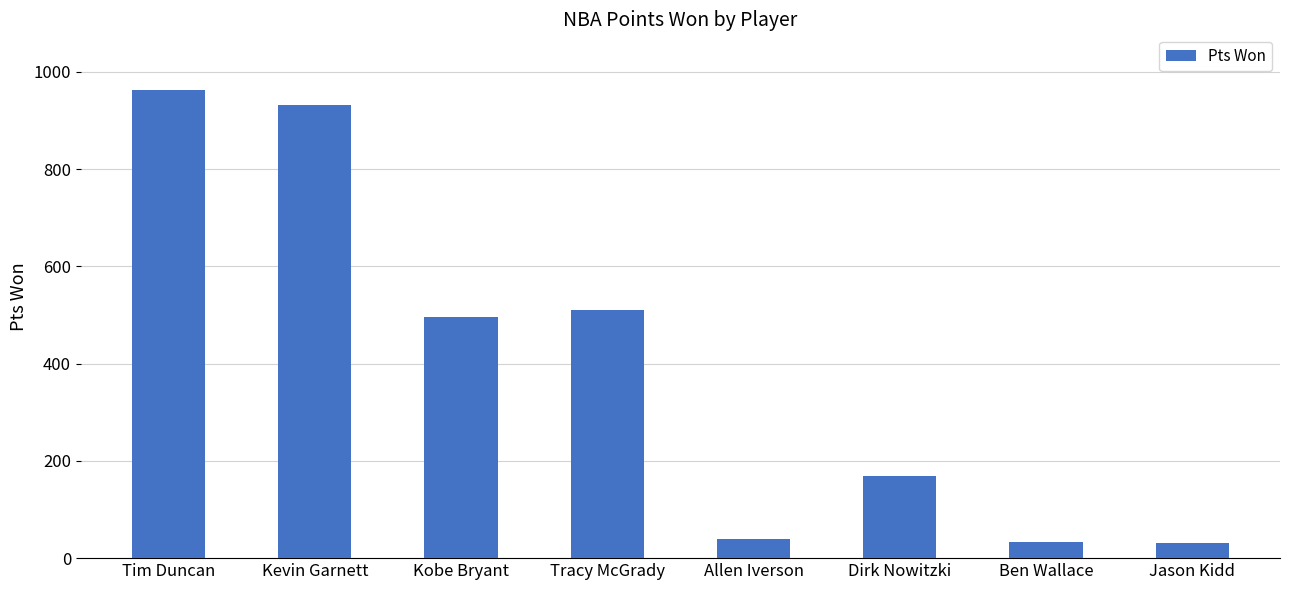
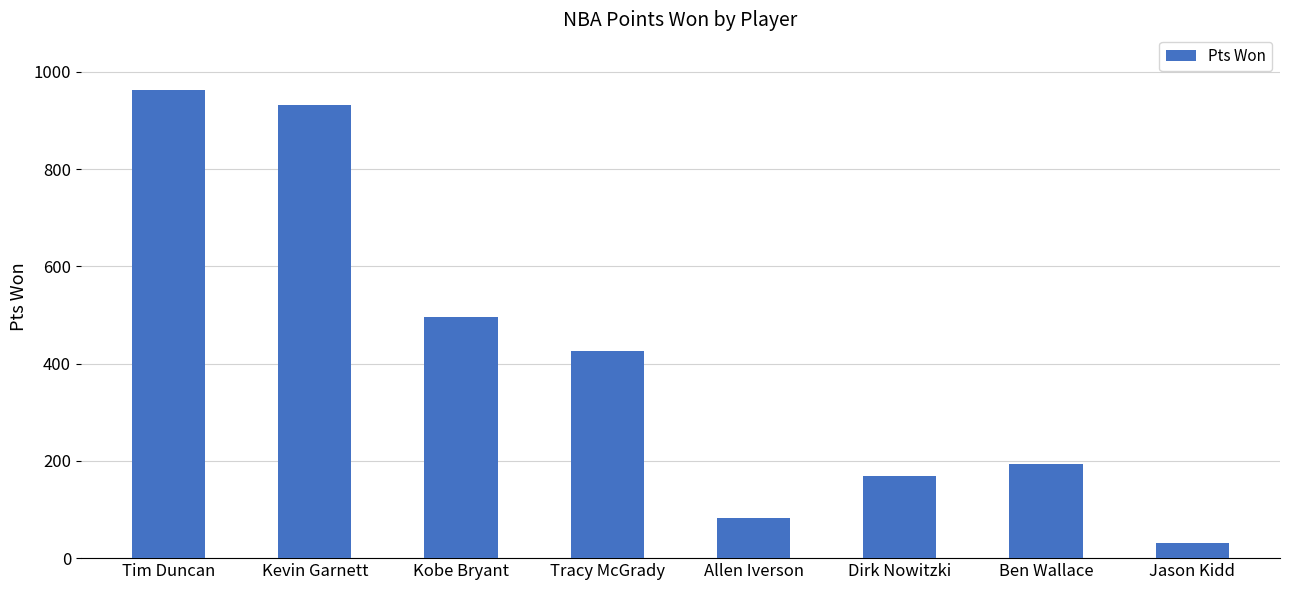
  {
    "Tim Duncan": 960,
    "Kevin Garnett": 930,
    "Kobe Bryant": 500,
-   "Tracy McGrady": 510,
-   "Allen Iverson": 40,
+   "Tracy McGrady": 430,
+   "Allen Iverson": 80,
    "Dirk Nowitzki": 170,
-   "Ben Wallace": 30,
+   "Ben Wallace": 190,
    "Jason Kidd": 30
  }
